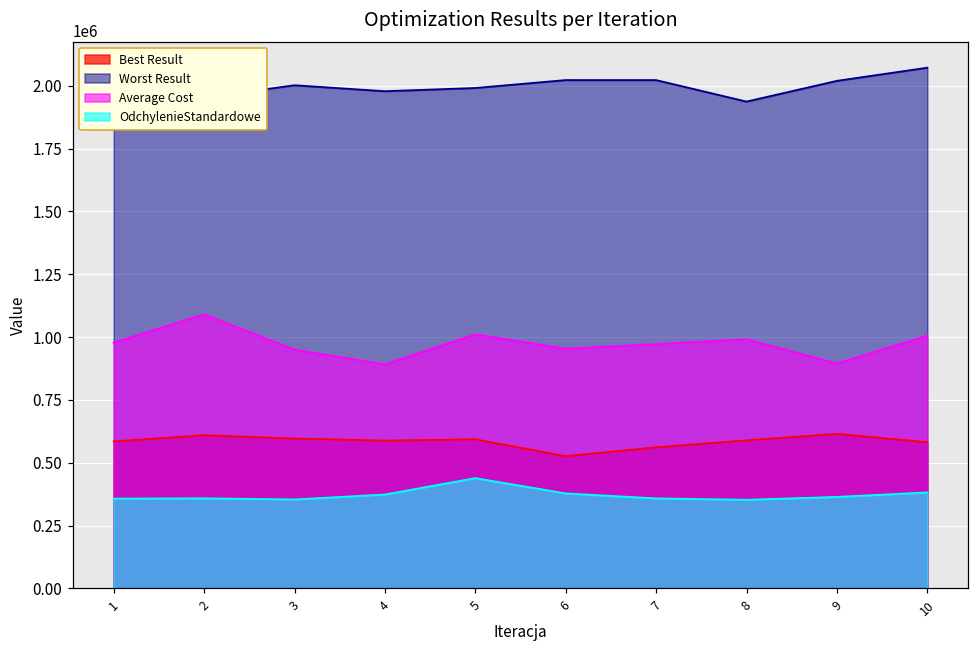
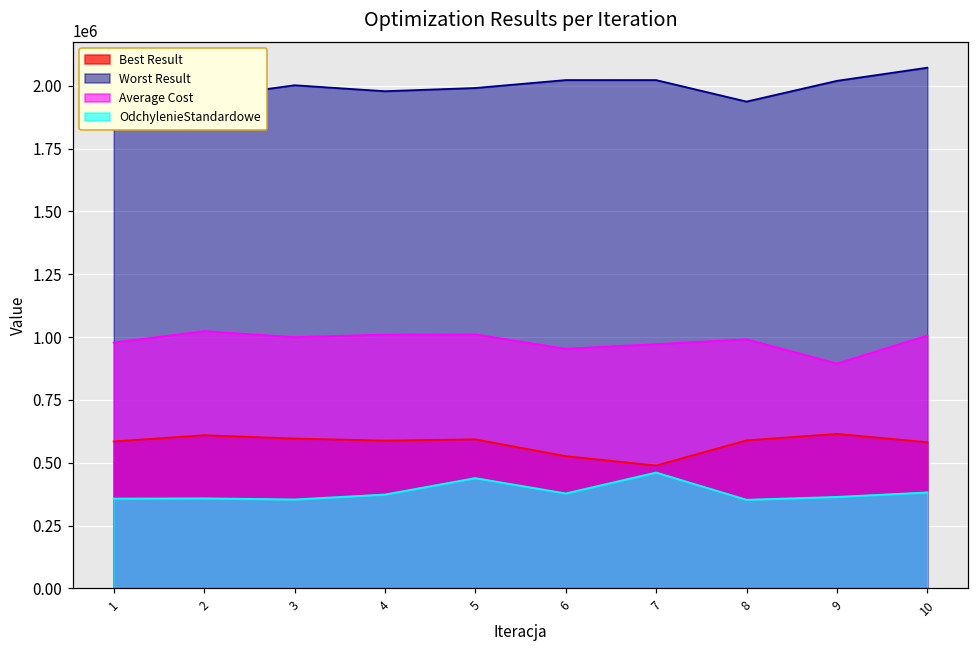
  {
    "Best Result": {
      "1": 580000,
      "2": 610000,
      "3": 600000,
      "4": 590000,
      "5": 590000,
      "6": 530000,
-     "7": 560000,
+     "7": 490000,
      "8": 590000,
      "9": 610000,
      "10": 580000
    },
    "Worst Result": {
      "3": 2000000,
      "4": 1980000,
      "5": 1990000,
      "6": 2020000,
      "7": 2020000,
      "8": 1940000,
      "9": 2020000,
      "10": 2070000
    },
    "Average Cost": {
      "1": 980000,
-     "2": 1090000,
-     "3": 950000,
-     "4": 890000,
+     "2": 1020000,
+     "3": 1000000,
+     "4": 1010000,
      "5": 1010000,
      "6": 950000,
      "7": 970000,
      "8": 990000,
      "9": 890000,
      "10": 1010000
    },
    "OdchylenieStandardowe": {
      "1": 360000,
      "2": 360000,
      "3": 350000,
      "4": 370000,
      "5": 440000,
      "6": 380000,
-     "7": 360000,
+     "7": 460000,
      "8": 350000,
      "9": 360000,
      "10": 380000
    }
  }
